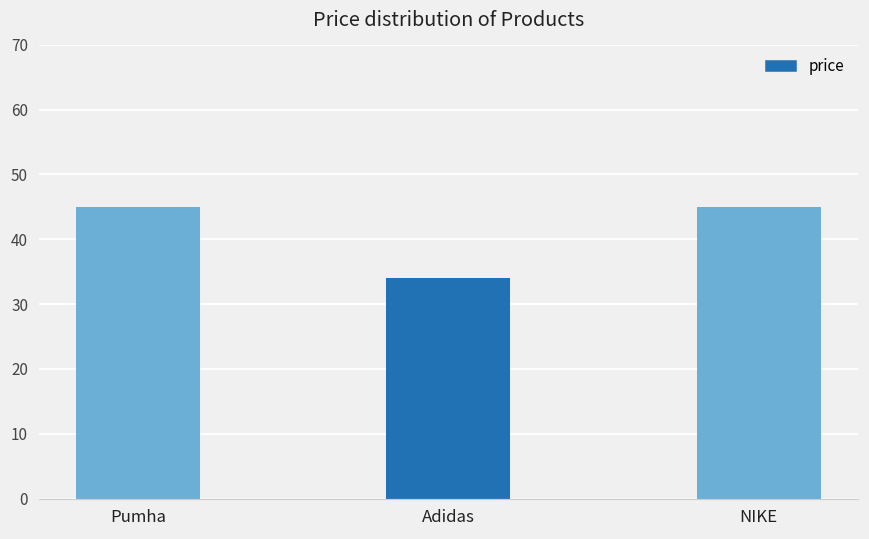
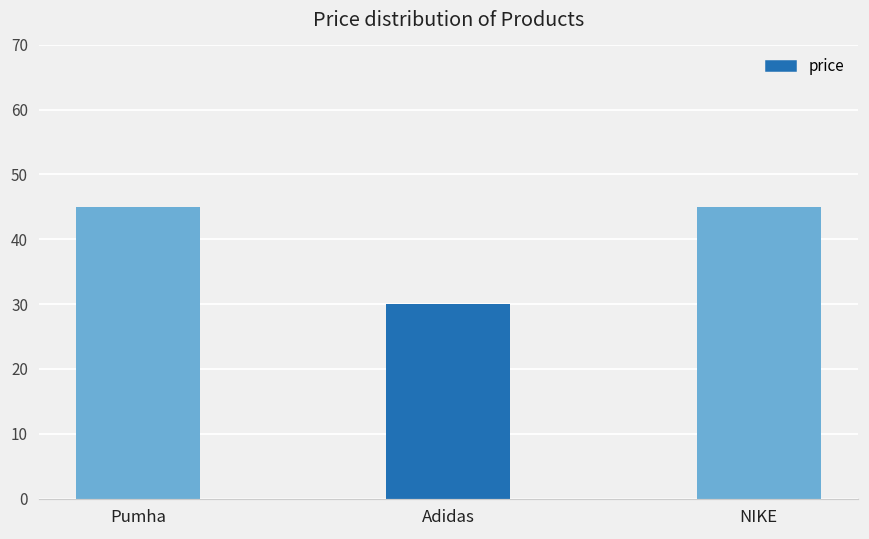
  {
    "Pumha": 45,
-   "Adidas": 34,
+   "Adidas": 30,
    "NIKE": 45
  }
